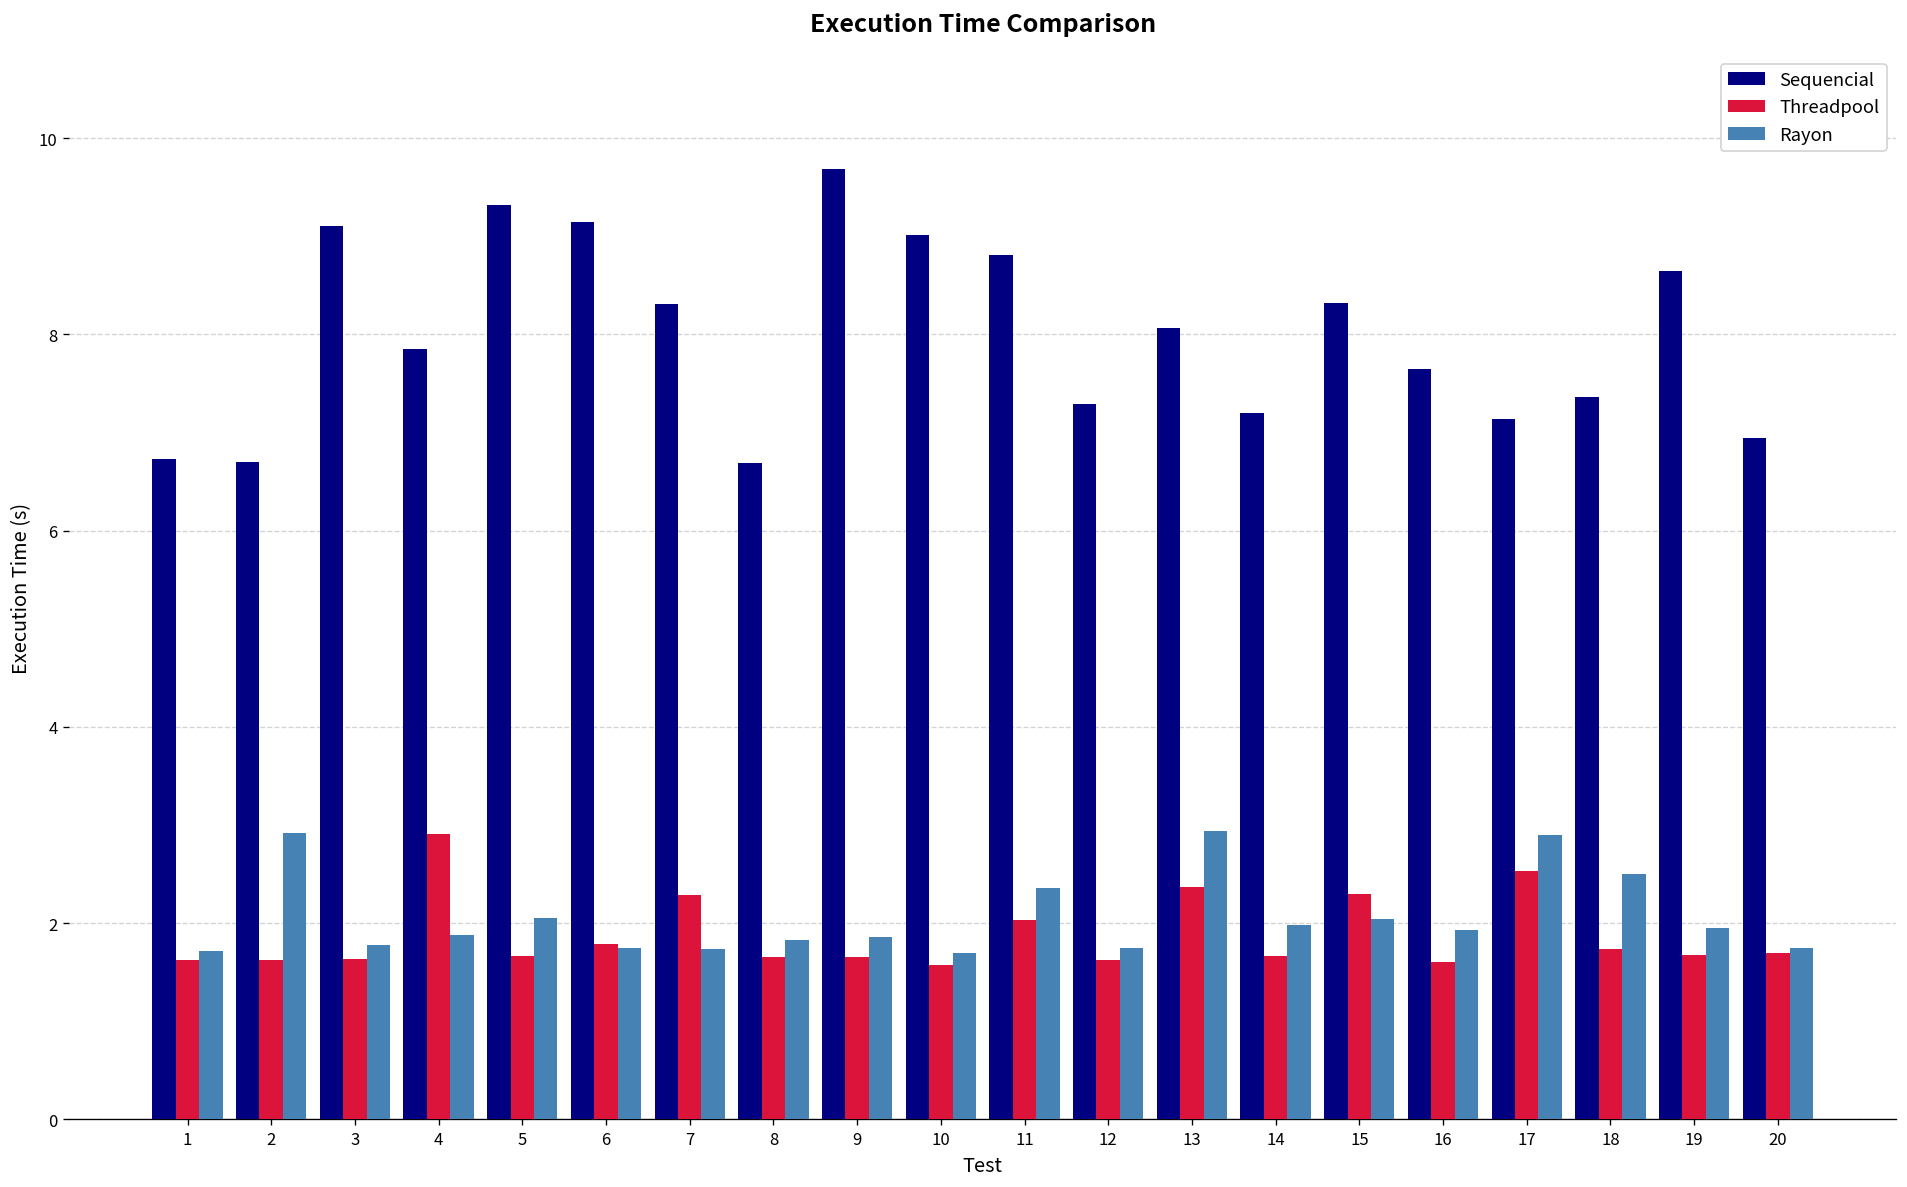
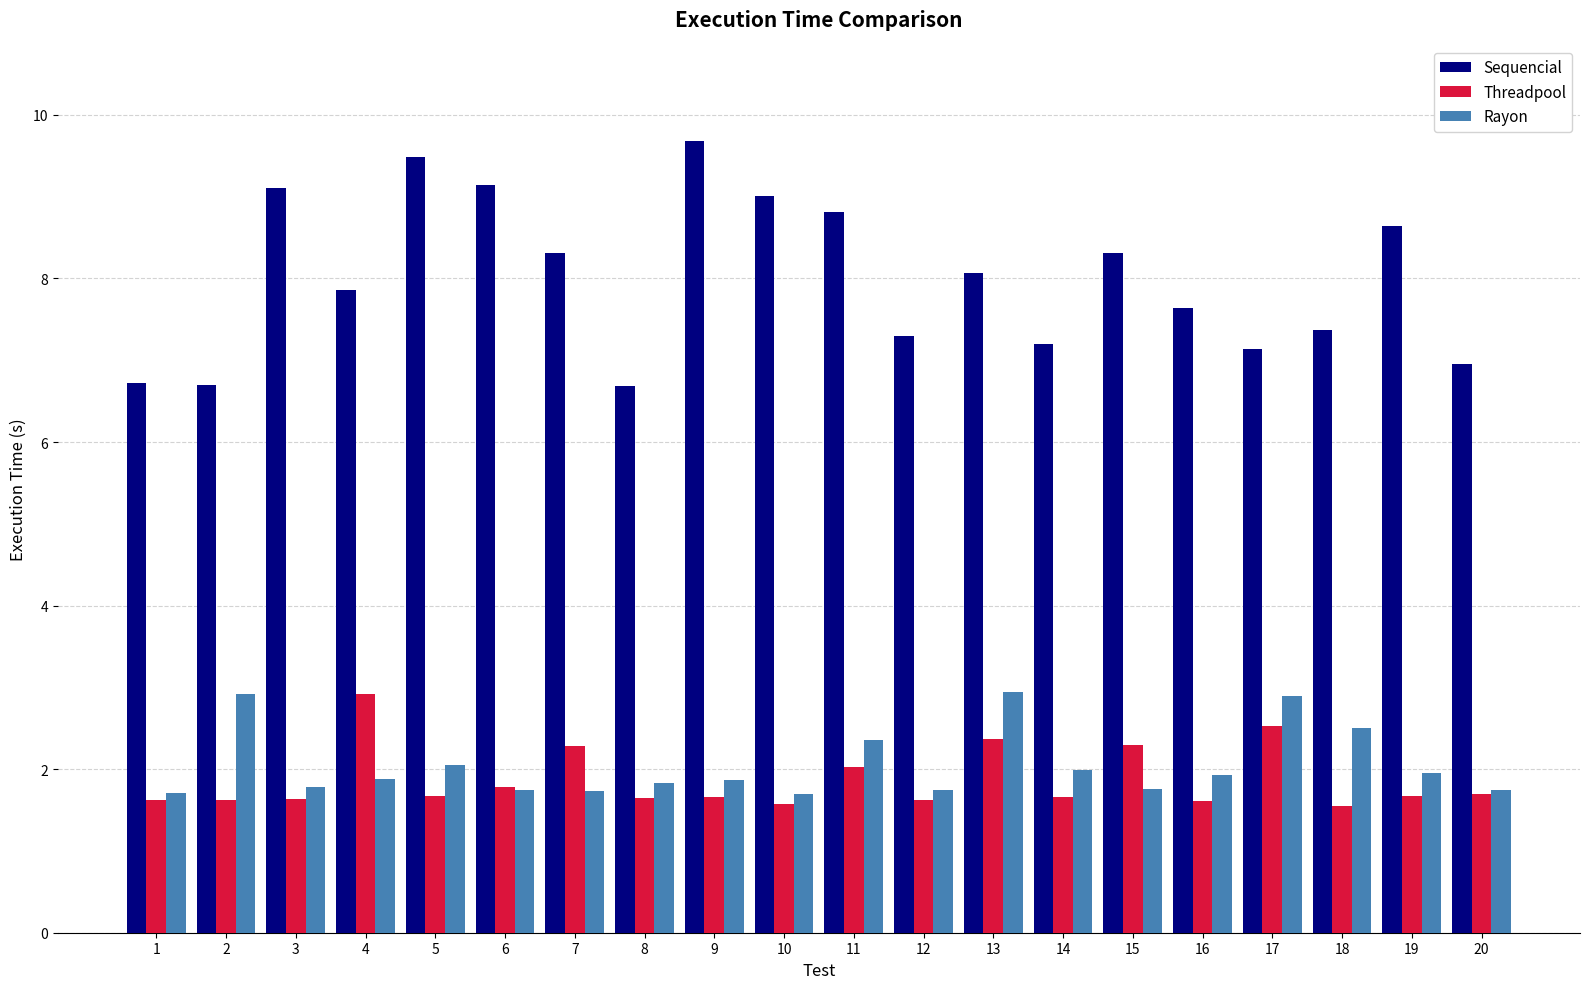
  {
    "Sequencial": {
      "1": 6.7,
      "2": 6.7,
      "3": 9.1,
      "4": 7.9,
-     "5": 9.3,
+     "5": 9.5,
      "6": 9.1,
      "7": 8.3,
      "8": 6.7,
      "9": 9.7,
      "10": 9.0,
      "11": 8.8,
      "12": 7.3,
      "13": 8.1,
      "14": 7.2,
      "15": 8.3,
      "16": 7.6,
      "17": 7.1,
      "18": 7.4,
      "19": 8.6,
      "20": 6.9
    },
    "Threadpool": {
      "1": 1.6,
      "2": 1.6,
      "3": 1.6,
      "4": 2.9,
      "5": 1.7,
      "6": 1.8,
      "7": 2.3,
      "8": 1.7,
      "9": 1.7,
      "10": 1.6,
      "11": 2.0,
      "12": 1.6,
      "13": 2.4,
      "14": 1.7,
      "15": 2.3,
      "16": 1.6,
      "17": 2.5,
-     "18": 1.7,
+     "18": 1.6,
      "19": 1.7,
      "20": 1.7
    },
    "Rayon": {
      "1": 1.7,
      "2": 2.9,
      "3": 1.8,
      "4": 1.9,
      "5": 2.1,
      "6": 1.7,
      "7": 1.7,
      "8": 1.8,
      "9": 1.9,
      "10": 1.7,
      "11": 2.4,
      "12": 1.7,
      "13": 2.9,
      "14": 2.0,
-     "15": 2.0,
+     "15": 1.8,
      "16": 1.9,
      "17": 2.9,
      "18": 2.5,
      "19": 2.0,
      "20": 1.7
    }
  }
